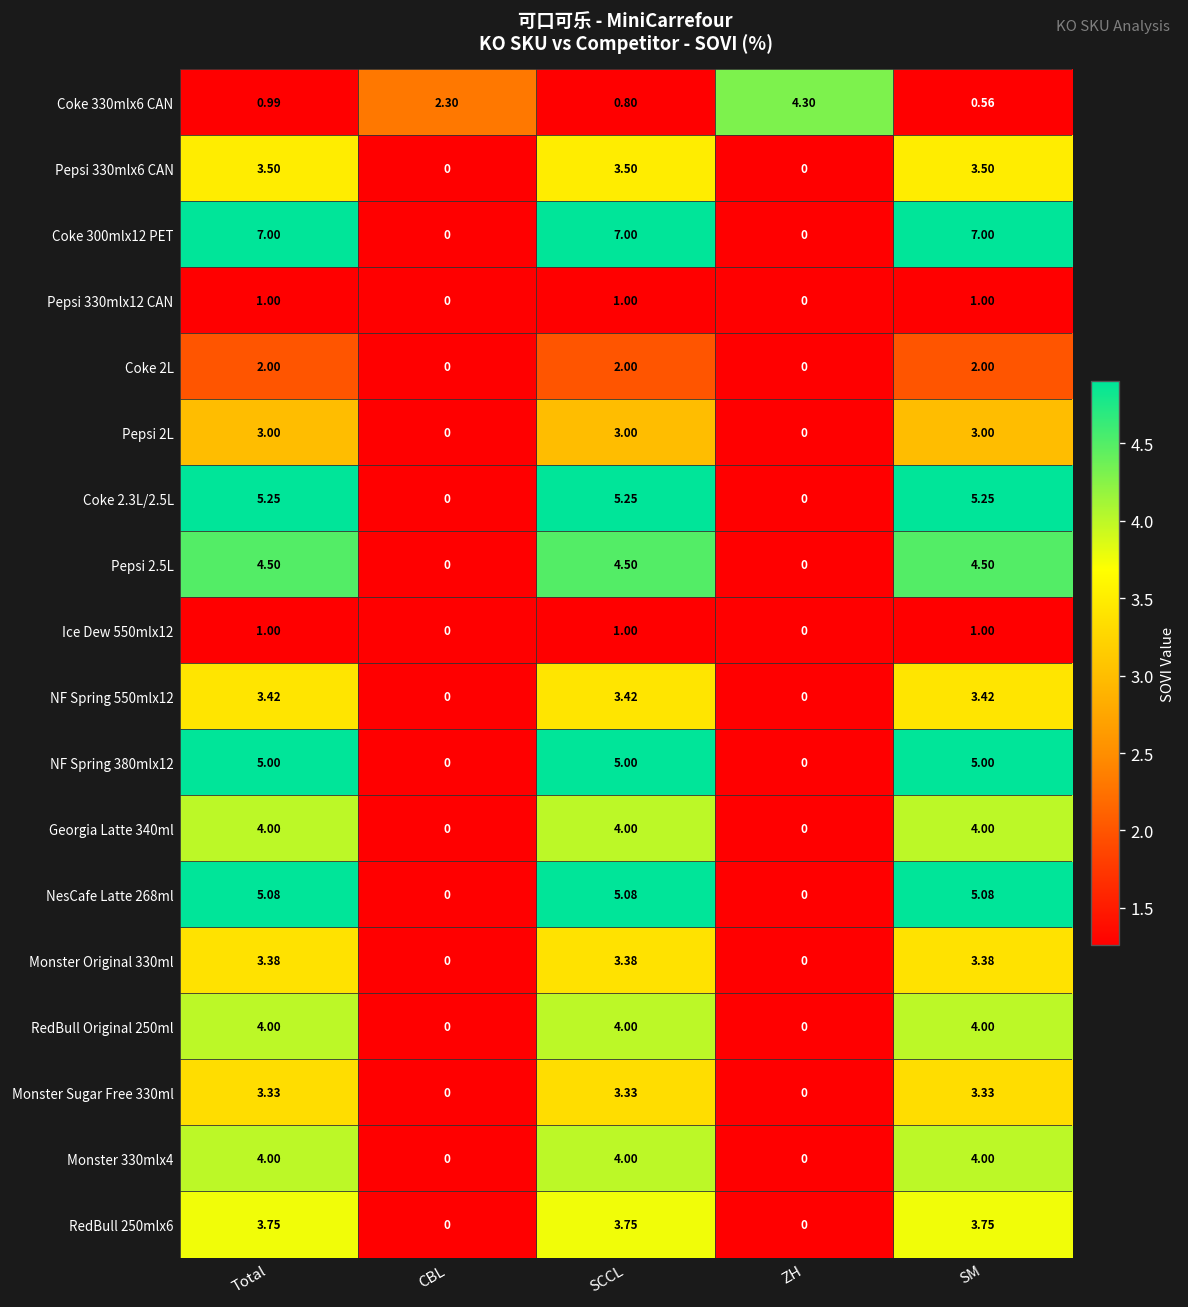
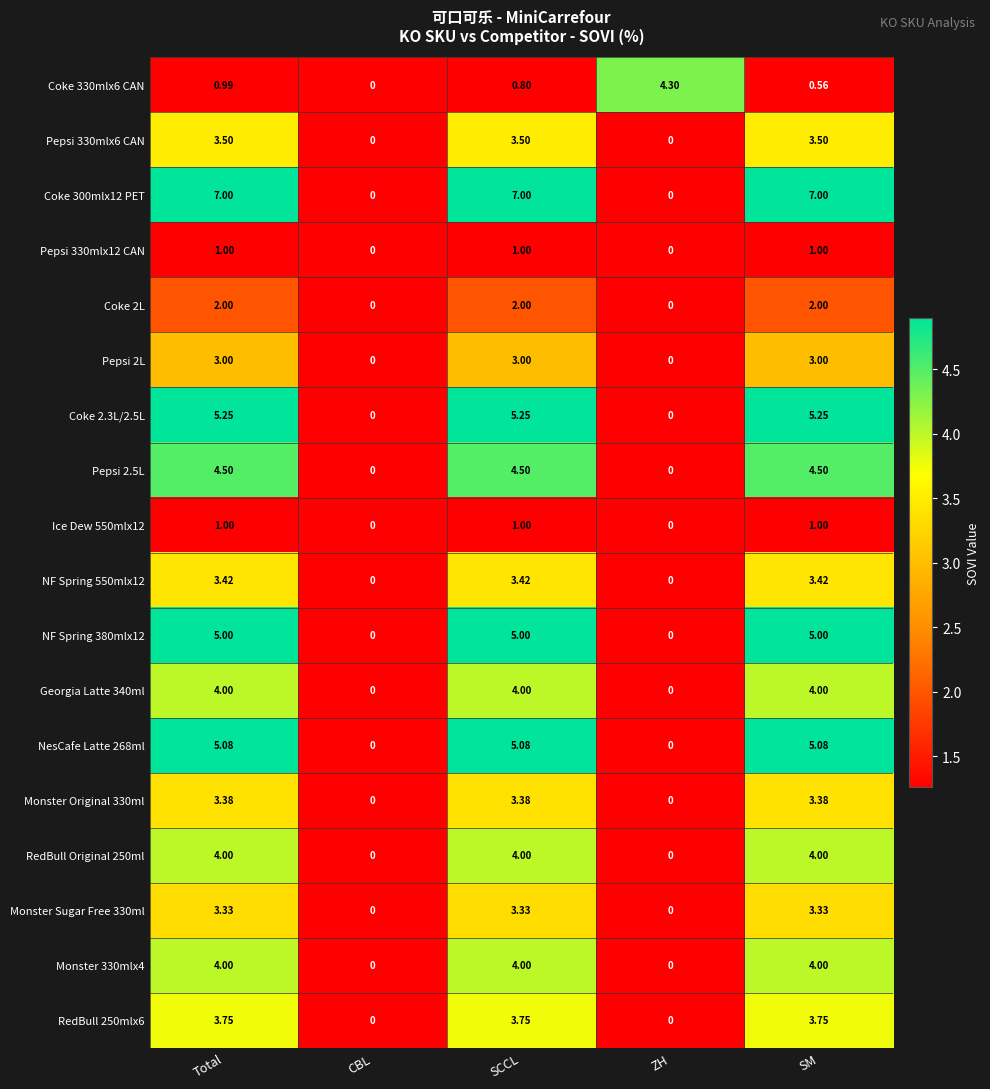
  {
    "Coke 330mlx6 CAN": {
      "Total": 0.99,
-     "CBL": 2.30,
+     "CBL": 0,
      "SCCL": 0.80,
      "ZH": 4.30,
      "SM": 0.56
    },
    "Pepsi 330mlx6 CAN": {
      "Total": 3.50,
      "CBL": 0,
      "SCCL": 3.50,
      "ZH": 0,
      "SM": 3.50
    },
    "Coke 300mlx12 PET": {
      "Total": 7.00,
      "CBL": 0,
      "SCCL": 7.00,
      "ZH": 0,
      "SM": 7.00
    },
    "Pepsi 330mlx12 CAN": {
      "Total": 1.00,
      "CBL": 0,
      "SCCL": 1.00,
      "ZH": 0,
      "SM": 1.00
    },
    "Coke 2L": {
      "Total": 2.00,
      "CBL": 0,
      "SCCL": 2.00,
      "ZH": 0,
      "SM": 2.00
    },
    "Pepsi 2L": {
      "Total": 3.00,
      "CBL": 0,
      "SCCL": 3.00,
      "ZH": 0,
      "SM": 3.00
    },
    "Coke 2.3L/2.5L": {
      "Total": 5.25,
      "CBL": 0,
      "SCCL": 5.25,
      "ZH": 0,
      "SM": 5.25
    },
    "Pepsi 2.5L": {
      "Total": 4.50,
      "CBL": 0,
      "SCCL": 4.50,
      "ZH": 0,
      "SM": 4.50
    },
    "Ice Dew 550mlx12": {
      "Total": 1.00,
      "CBL": 0,
      "SCCL": 1.00,
      "ZH": 0,
      "SM": 1.00
    },
    "NF Spring 550mlx12": {
      "Total": 3.42,
      "CBL": 0,
      "SCCL": 3.42,
      "ZH": 0,
      "SM": 3.42
    },
    "NF Spring 380mlx12": {
      "Total": 5.00,
      "CBL": 0,
      "SCCL": 5.00,
      "ZH": 0,
      "SM": 5.00
    },
    "Georgia Latte 340ml": {
      "Total": 4.00,
      "CBL": 0,
      "SCCL": 4.00,
      "ZH": 0,
      "SM": 4.00
    },
    "NesCafe Latte 268ml": {
      "Total": 5.08,
      "CBL": 0,
      "SCCL": 5.08,
      "ZH": 0,
      "SM": 5.08
    },
    "Monster Original 330ml": {
      "Total": 3.38,
      "CBL": 0,
      "SCCL": 3.38,
      "ZH": 0,
      "SM": 3.38
    },
    "RedBull Original 250ml": {
      "Total": 4.00,
      "CBL": 0,
      "SCCL": 4.00,
      "ZH": 0,
      "SM": 4.00
    },
    "Monster Sugar Free 330ml": {
      "Total": 3.33,
      "CBL": 0,
      "SCCL": 3.33,
      "ZH": 0,
      "SM": 3.33
    },
    "Monster 330mlx4": {
      "Total": 4.00,
      "CBL": 0,
      "SCCL": 4.00,
      "ZH": 0,
      "SM": 4.00
    },
    "RedBull 250mlx6": {
      "Total": 3.75,
      "CBL": 0,
      "SCCL": 3.75,
      "ZH": 0,
      "SM": 3.75
    }
  }
